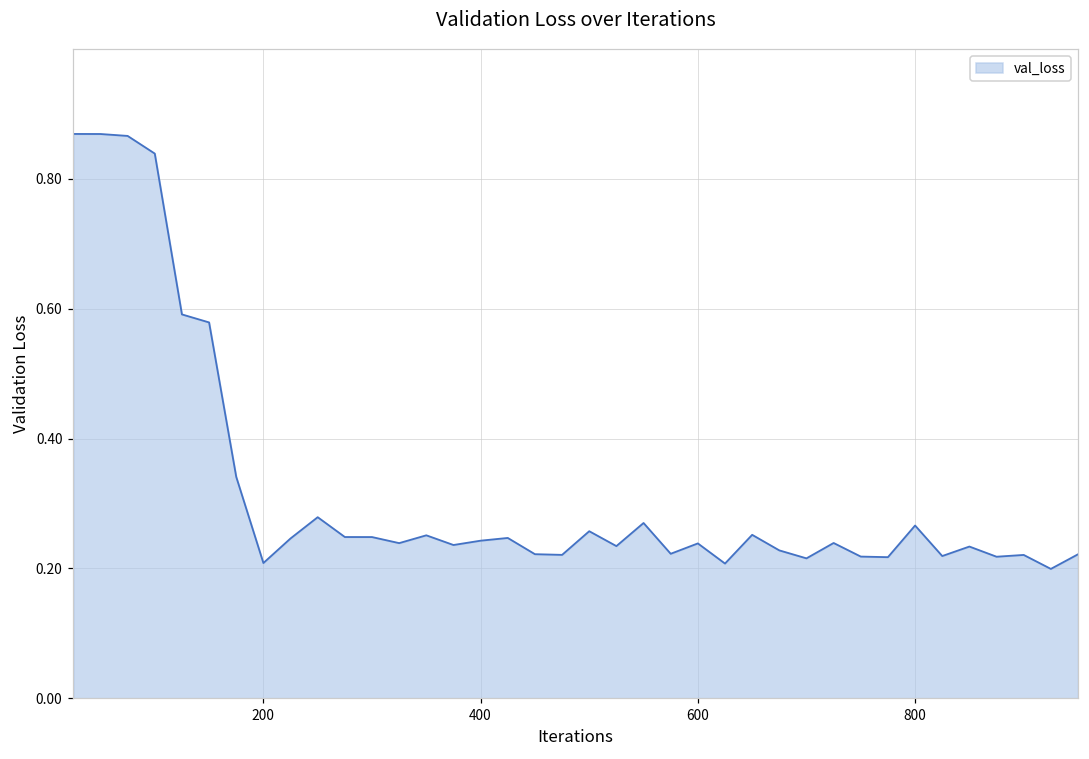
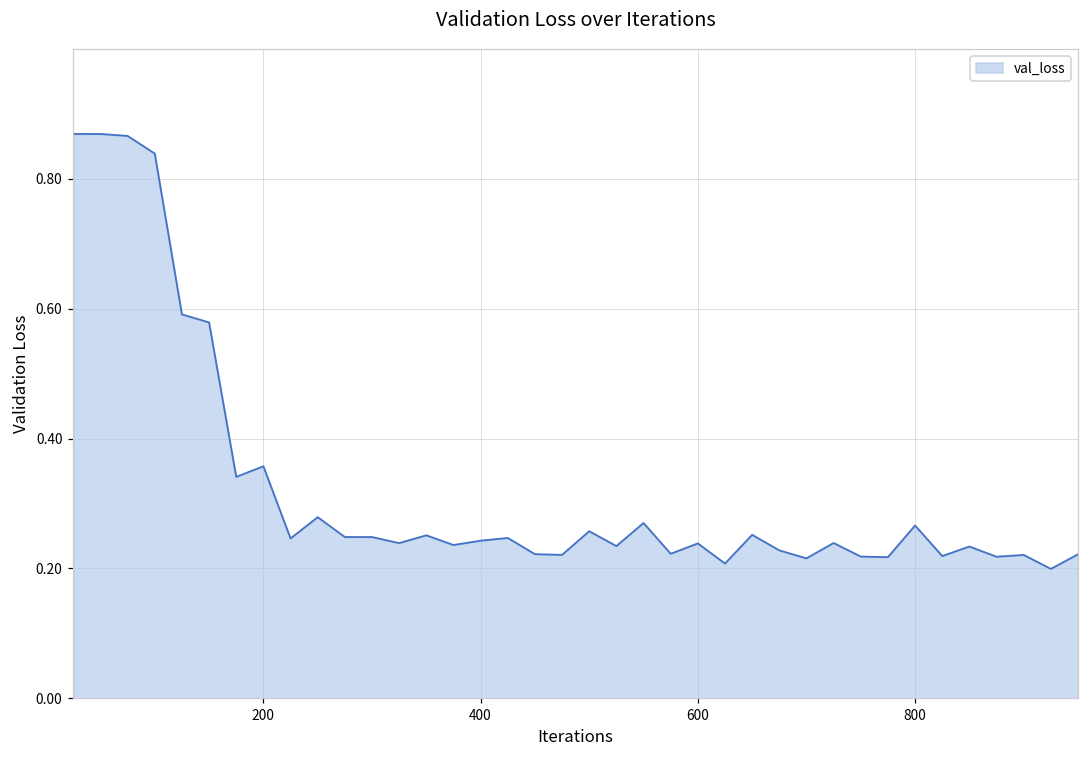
  {
-   "200": 0.21,
+   "200": 0.36,
    "400": 0.24,
    "600": 0.24,
    "800": 0.27
  }
